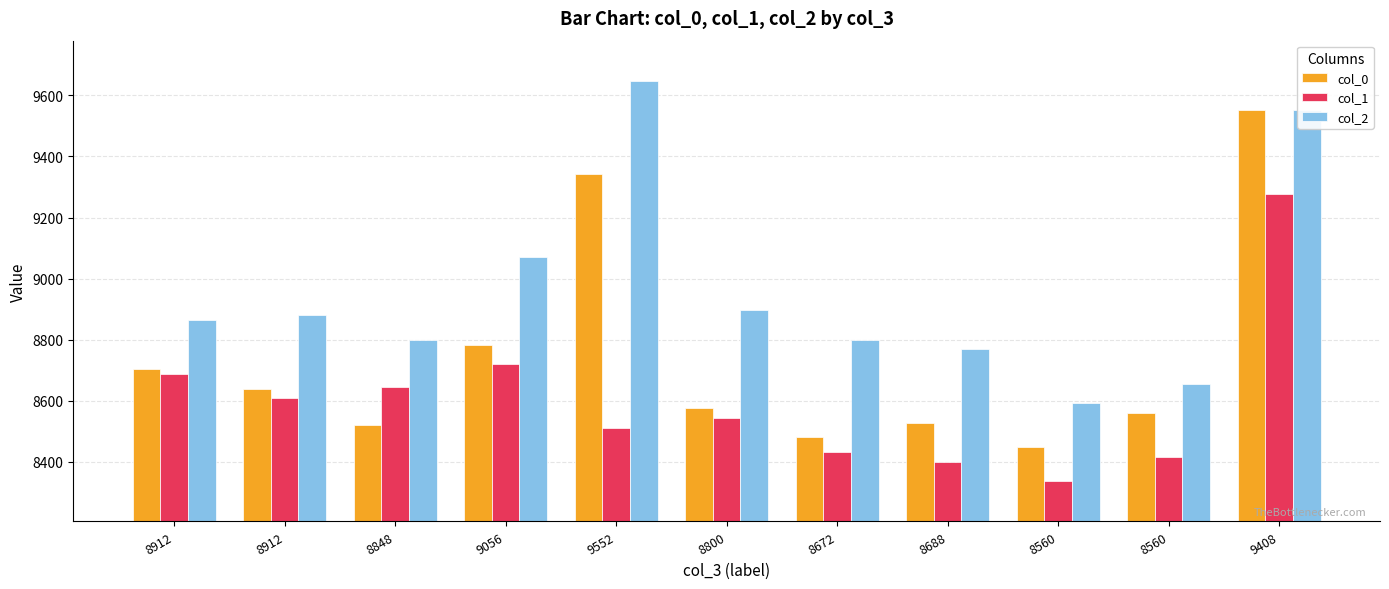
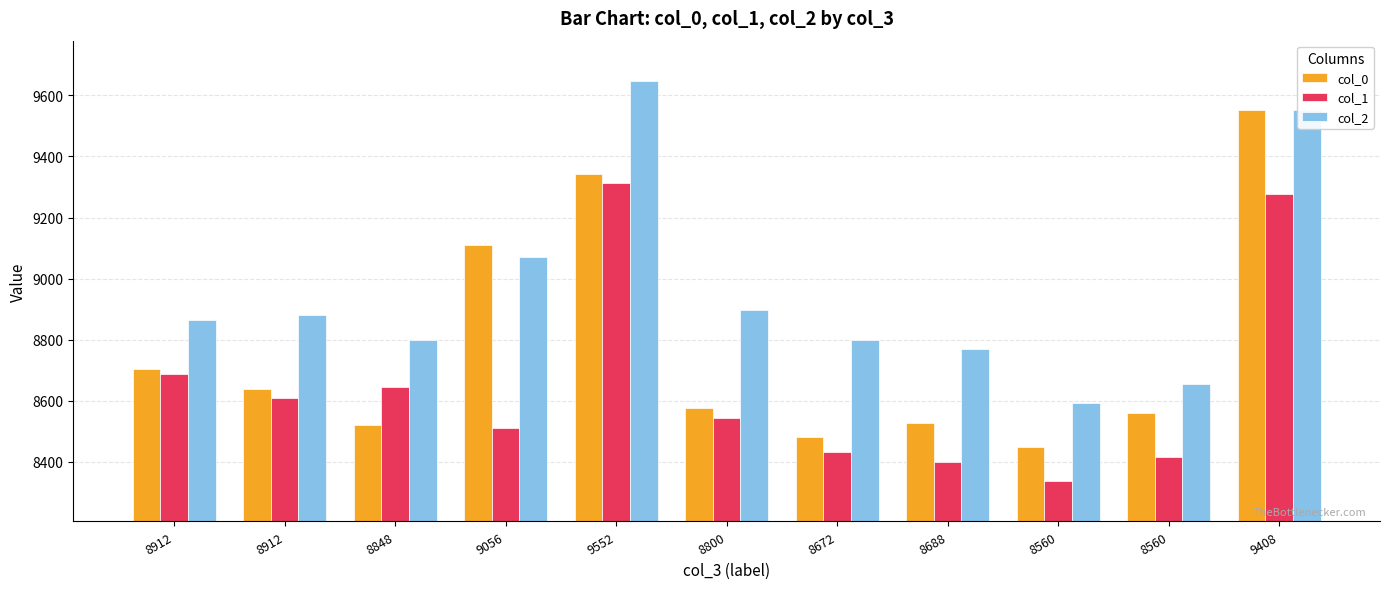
  {
    "col_0": {
      "8848": 8520,
-     "9056": 8780,
+     "9056": 9110,
      "9552": 9340,
      "8800": 8580,
      "8672": 8480,
      "8688": 8530,
      "9408": 9550
    },
    "col_1": {
      "8848": 8650,
-     "9056": 8720,
-     "9552": 8510,
+     "9056": 8510,
+     "9552": 9310,
      "8800": 8540,
      "8672": 8430,
      "8688": 8400,
      "9408": 9280
    },
    "col_2": {
      "8848": 8800,
      "9056": 9070,
      "9552": 9650,
      "8800": 8900,
      "8672": 8800,
      "8688": 8770
    }
  }
